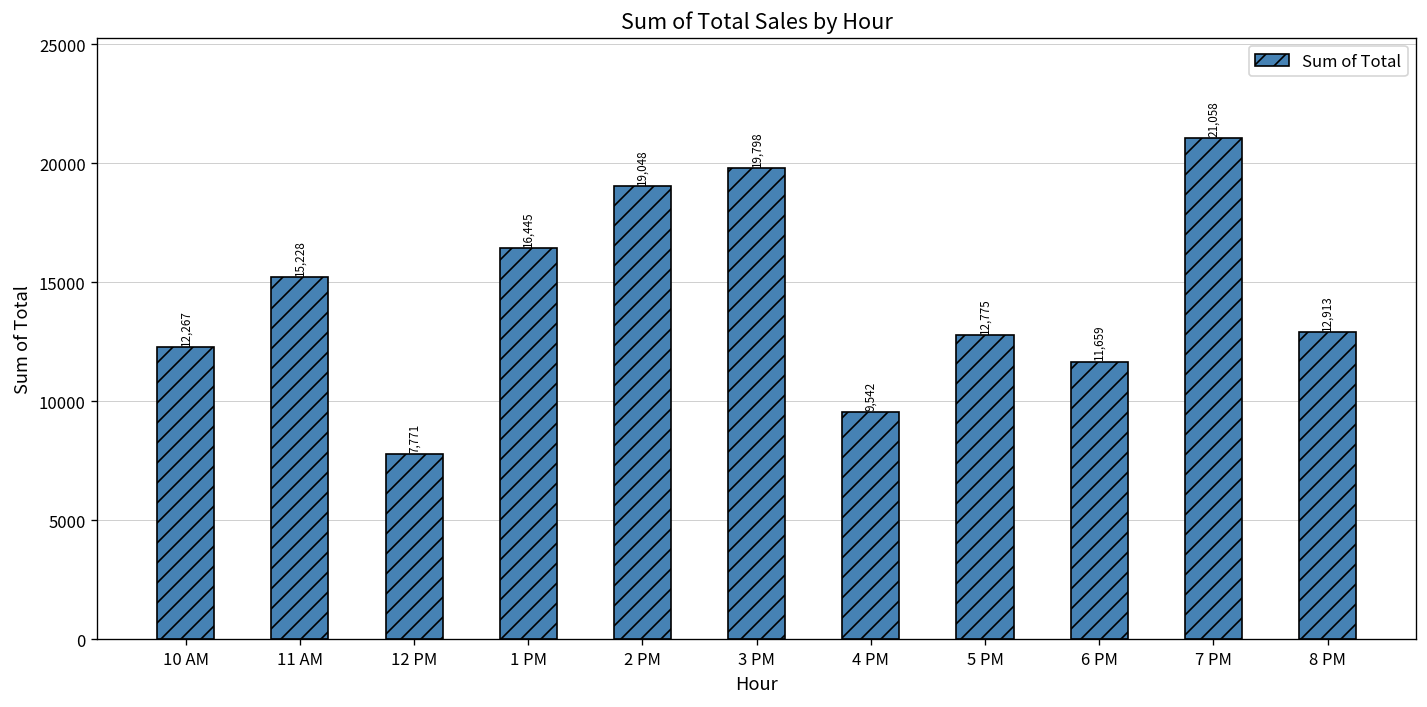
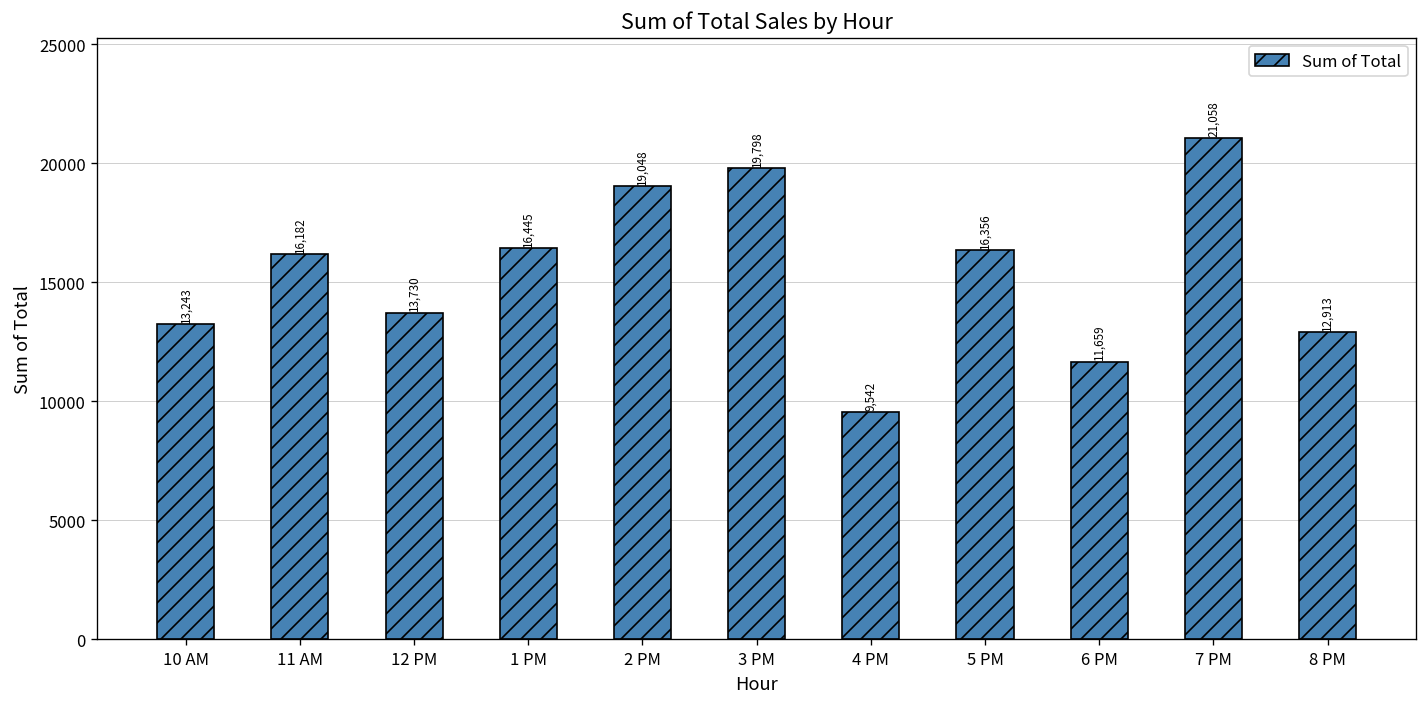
  {
-   "10 AM": "12,267",
-   "11 AM": "15,228",
-   "12 PM": "7,771",
+   "10 AM": "13,243",
+   "11 AM": "16,182",
+   "12 PM": "13,730",
    "1 PM": "16,445",
    "2 PM": "19,048",
    "3 PM": "19,798",
    "4 PM": "9,542",
-   "5 PM": "12,775",
+   "5 PM": "16,356",
    "6 PM": "11,659",
    "7 PM": "21,058",
    "8 PM": "12,913"
  }
